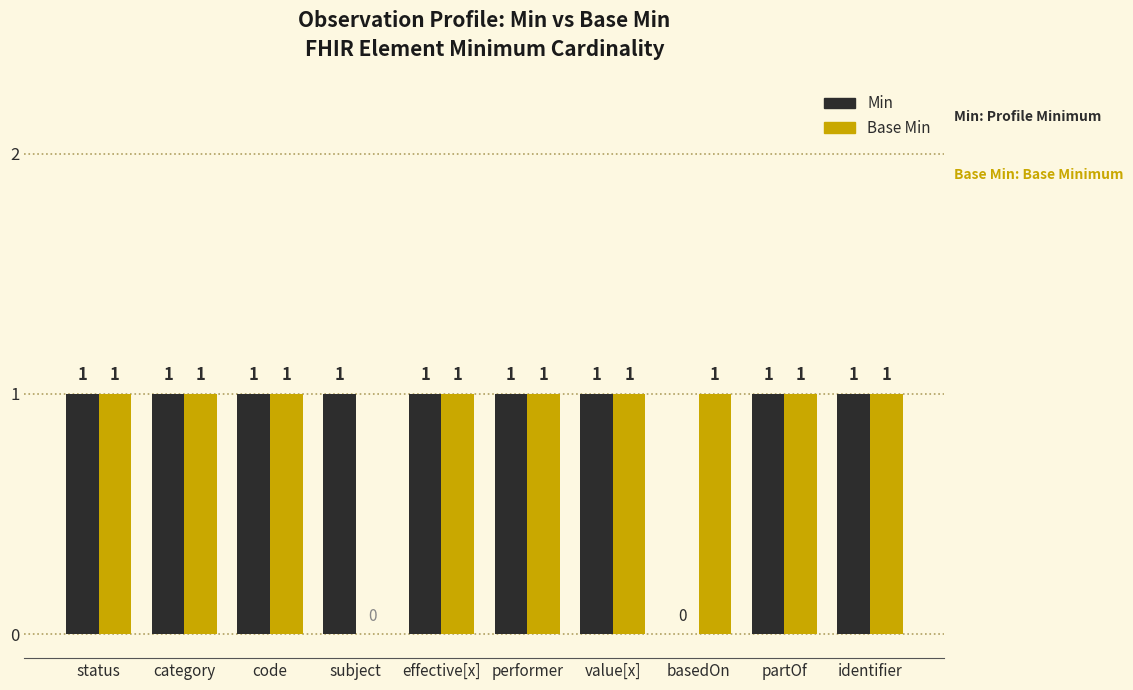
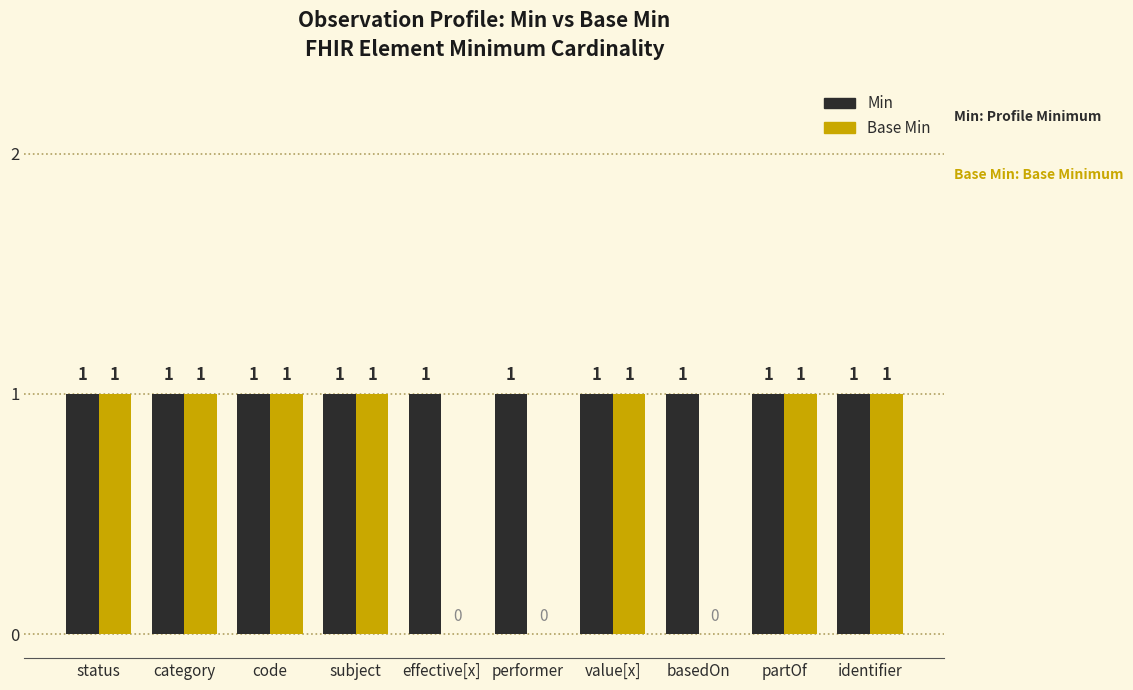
  {
    "Min": {
      "status": 1,
      "category": 1,
      "code": 1,
      "subject": 1,
      "effective[x]": 1,
      "performer": 1,
      "value[x]": 1,
-     "basedOn": 0,
+     "basedOn": 1,
      "partOf": 1,
      "identifier": 1
    },
    "Base Min": {
      "status": 1,
      "category": 1,
      "code": 1,
-     "subject": 0,
-     "effective[x]": 1,
-     "performer": 1,
+     "subject": 1,
+     "effective[x]": 0,
+     "performer": 0,
      "value[x]": 1,
-     "basedOn": 1,
+     "basedOn": 0,
      "partOf": 1,
      "identifier": 1
    }
  }
